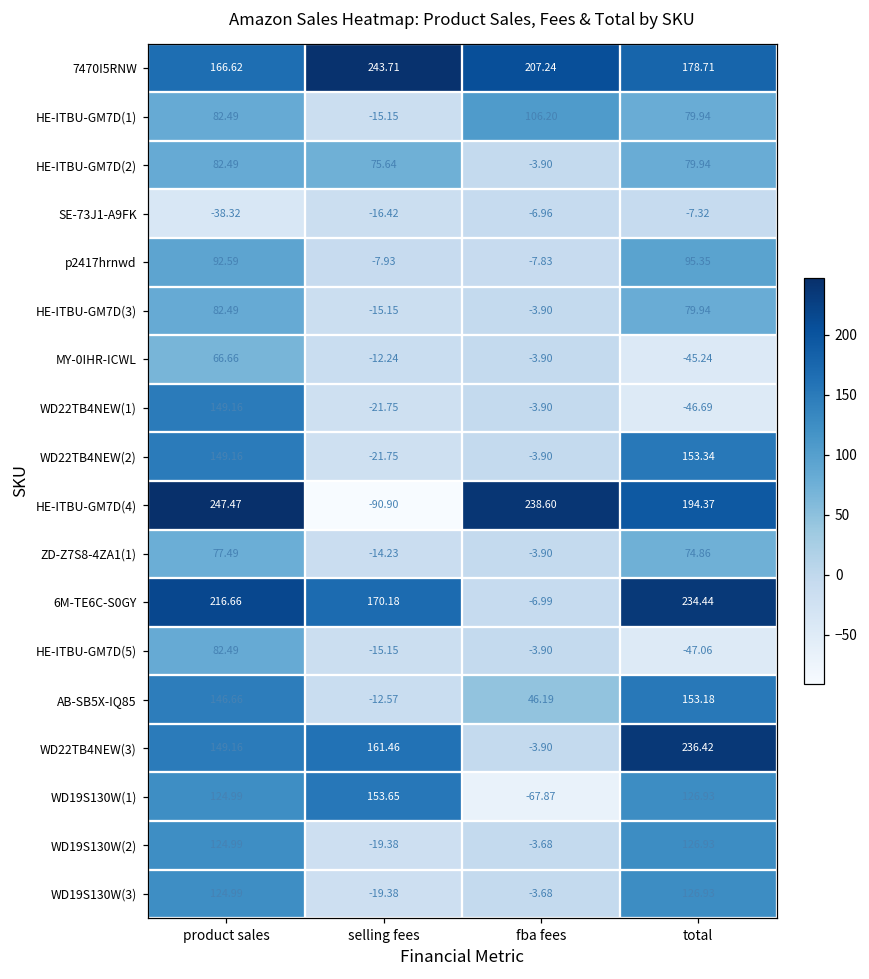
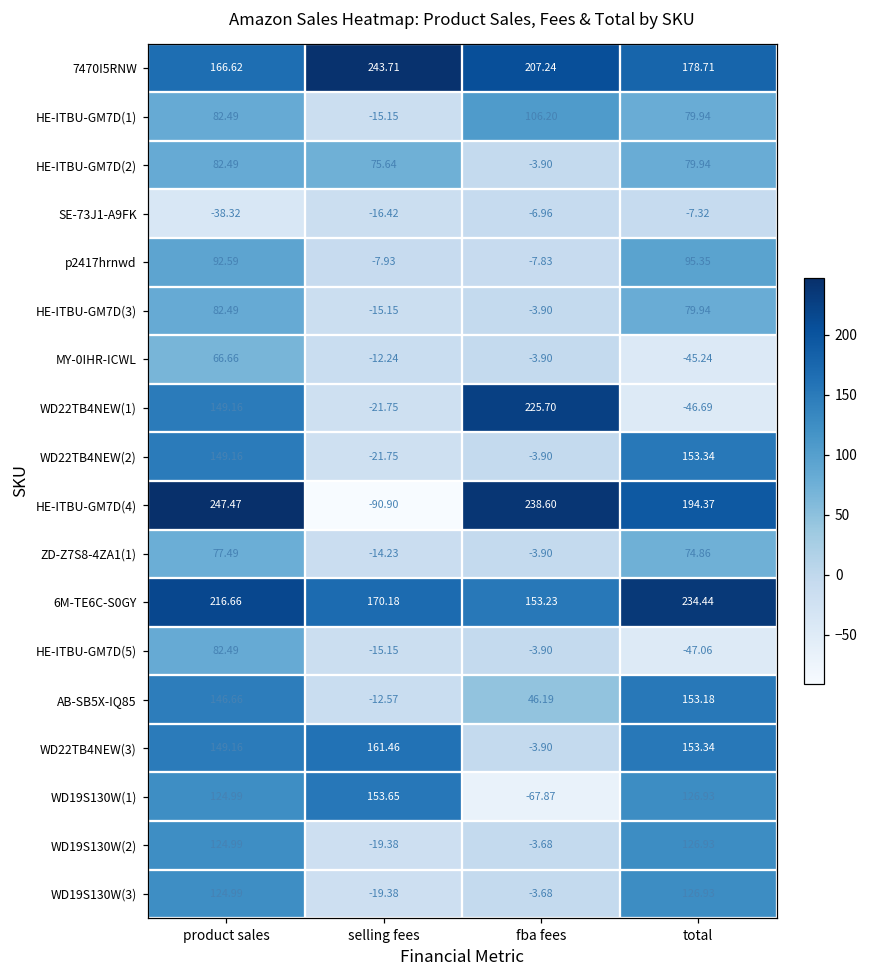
  {
    "7470I5RNW": {
      "product sales": 166.62,
      "selling fees": 243.71,
      "fba fees": 207.24,
      "total": 178.71
    },
    "HE-ITBU-GM7D(1)": {
      "selling fees": -15.15
    },
    "HE-ITBU-GM7D(2)": {
      "fba fees": -3.90
    },
    "SE-73J1-A9FK": {
      "product sales": -38.32,
      "selling fees": -16.42,
      "fba fees": -6.96,
      "total": -7.32
    },
    "p2417hrnwd": {
      "selling fees": -7.93,
      "fba fees": -7.83
    },
    "HE-ITBU-GM7D(3)": {
      "selling fees": -15.15,
      "fba fees": -3.90
    },
    "MY-0IHR-ICWL": {
      "product sales": 66.66,
      "selling fees": -12.24,
      "fba fees": -3.90,
      "total": -45.24
    },
    "WD22TB4NEW(1)": {
      "selling fees": -21.75,
-     "fba fees": -3.90,
+     "fba fees": 225.70,
      "total": -46.69
    },
    "WD22TB4NEW(2)": {
      "selling fees": -21.75,
      "fba fees": -3.90,
      "total": 153.34
    },
    "HE-ITBU-GM7D(4)": {
      "product sales": 247.47,
      "selling fees": -90.90,
      "fba fees": 238.60,
      "total": 194.37
    },
    "ZD-Z7S8-4ZA1(1)": {
      "selling fees": -14.23,
      "fba fees": -3.90
    },
    "6M-TE6C-S0GY": {
      "product sales": 216.66,
      "selling fees": 170.18,
-     "fba fees": -6.99,
+     "fba fees": 153.23,
      "total": 234.44
    },
    "HE-ITBU-GM7D(5)": {
      "selling fees": -15.15,
      "fba fees": -3.90,
      "total": -47.06
    },
    "AB-SB5X-IQ85": {
      "selling fees": -12.57,
      "fba fees": 46.19,
      "total": 153.18
    },
    "WD22TB4NEW(3)": {
      "selling fees": 161.46,
      "fba fees": -3.90,
-     "total": 236.42
+     "total": 153.34
    },
    "WD19S130W(1)": {
      "selling fees": 153.65,
      "fba fees": -67.87
    },
    "WD19S130W(2)": {
      "selling fees": -19.38,
      "fba fees": -3.68
    },
    "WD19S130W(3)": {
      "selling fees": -19.38,
      "fba fees": -3.68
    }
  }
